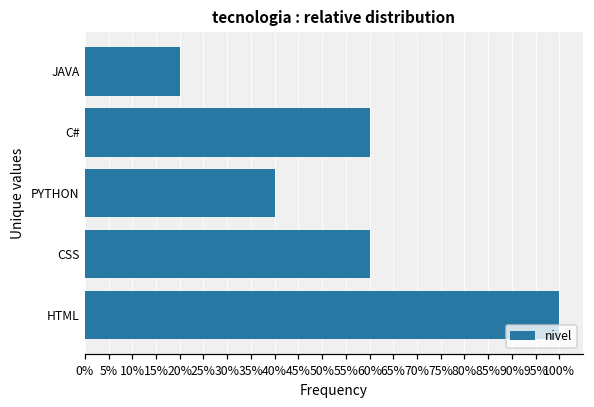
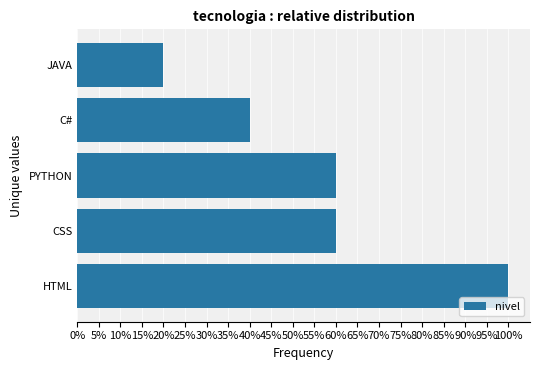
  {
    "JAVA": "20%",
-   "C#": "60%",
-   "PYTHON": "40%",
+   "C#": "40%",
+   "PYTHON": "60%",
    "CSS": "60%",
    "HTML": "100%"
  }
